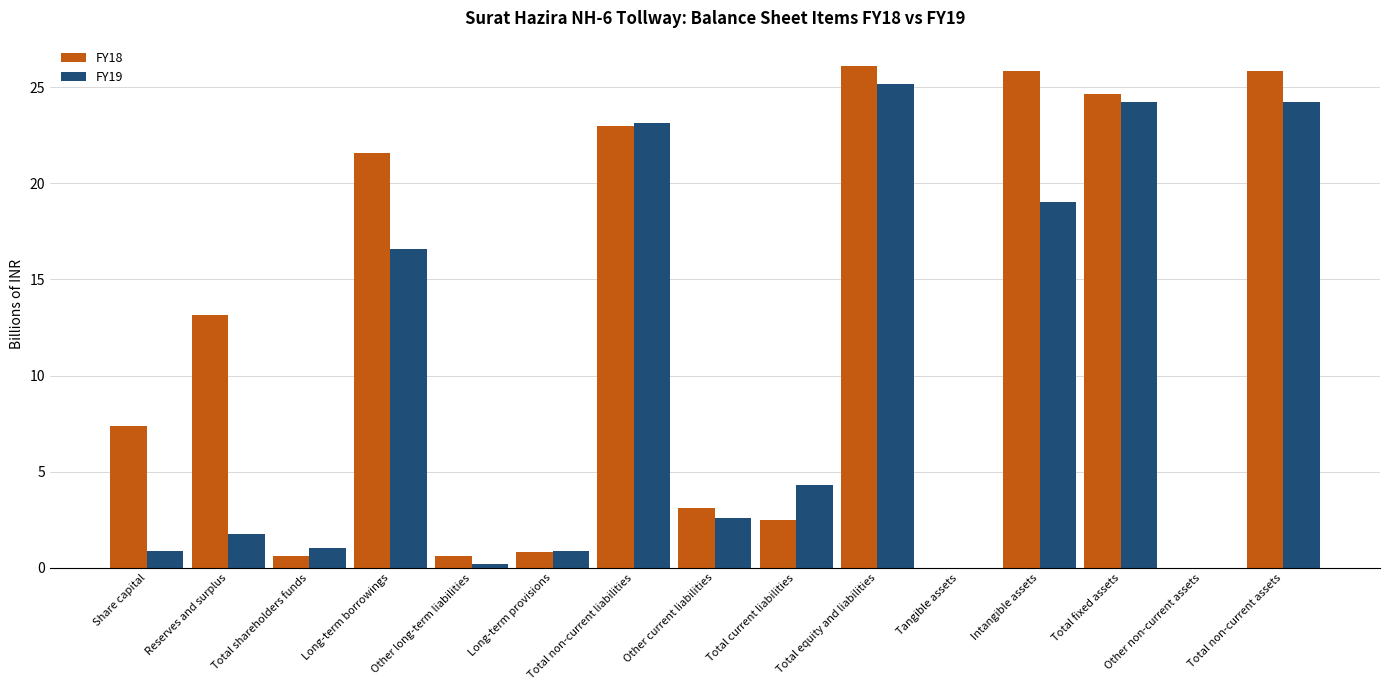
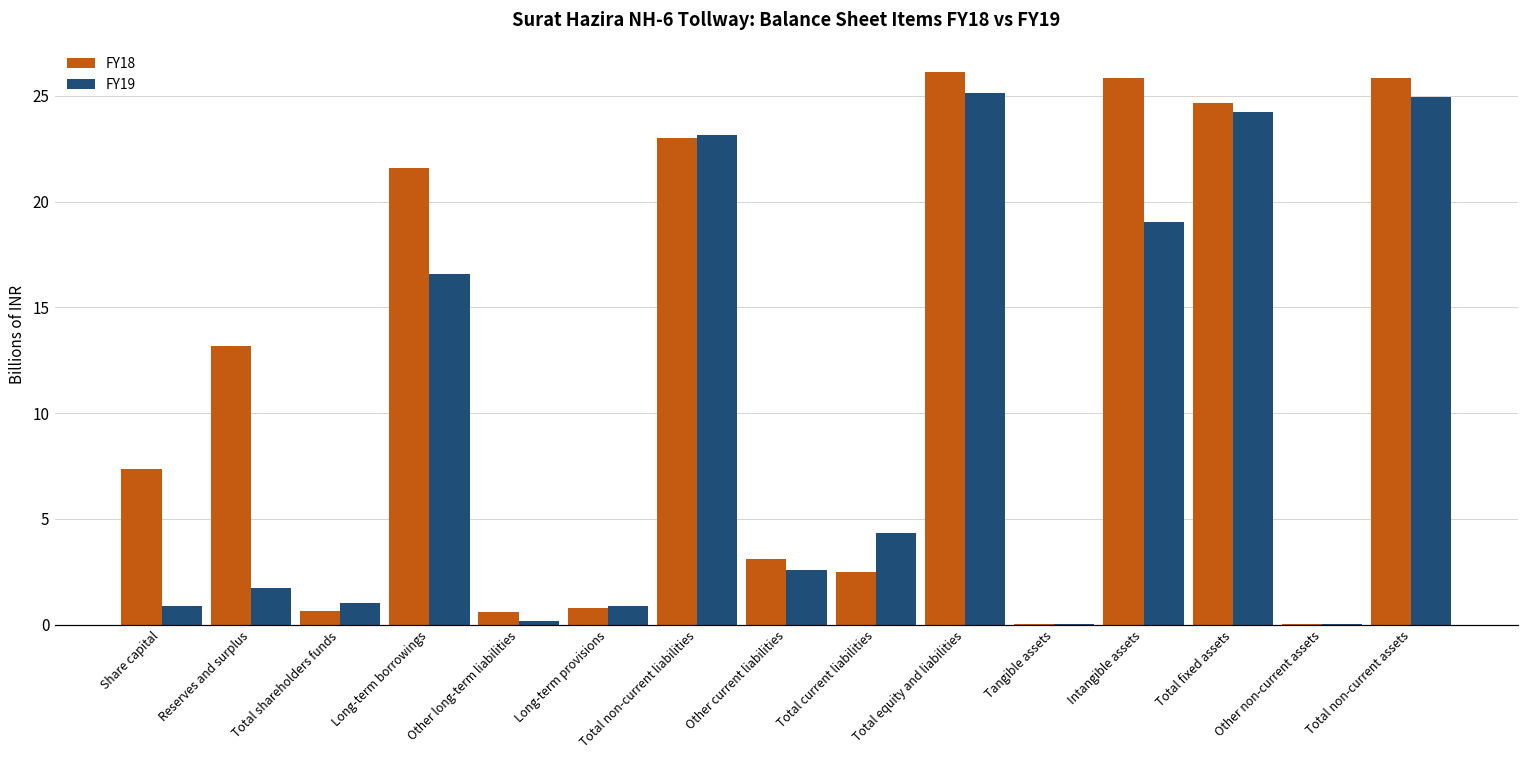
  {
    "FY18": {
      "Share capital": 7.4,
      "Reserves and surplus": 13.1,
      "Total shareholders funds": 0.6,
      "Long-term borrowings": 21.6,
      "Other long-term liabilities": 0.6,
      "Long-term provisions": 0.8,
      "Total non-current liabilities": 23.0,
      "Other current liabilities": 3.1,
      "Total current liabilities": 2.5,
      "Total equity and liabilities": 26.1,
      "Intangible assets": 25.8,
      "Total fixed assets": 24.7,
      "Total non-current assets": 25.9
    },
    "FY19": {
      "Share capital": 0.9,
      "Reserves and surplus": 1.7,
      "Total shareholders funds": 1.0,
      "Long-term borrowings": 16.6,
      "Other long-term liabilities": 0.2,
      "Long-term provisions": 0.9,
      "Total non-current liabilities": 23.1,
      "Other current liabilities": 2.6,
      "Total current liabilities": 4.3,
      "Total equity and liabilities": 25.1,
      "Intangible assets": 19.0,
      "Total fixed assets": 24.2,
-     "Total non-current assets": 24.2
+     "Total non-current assets": 25.0
    }
  }
